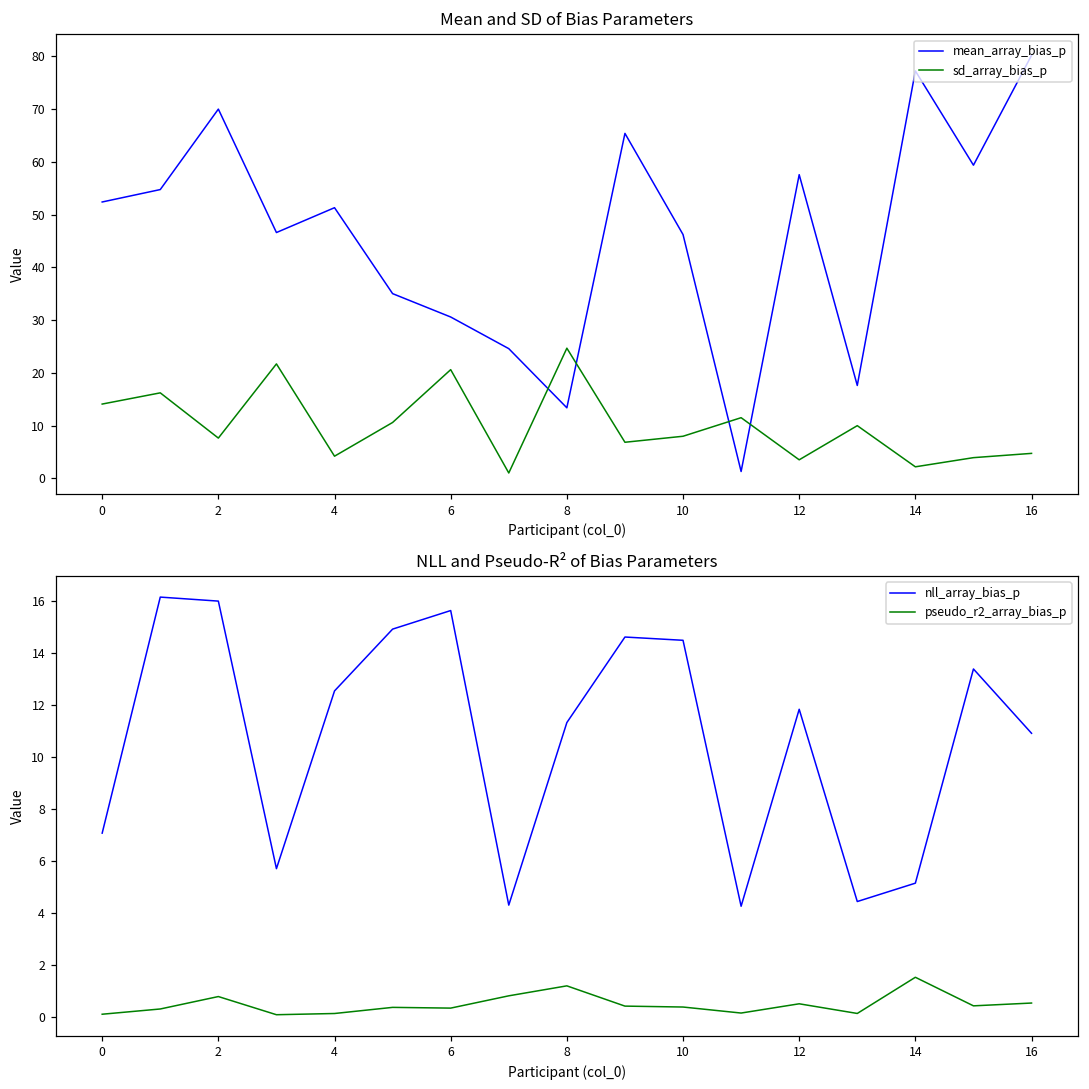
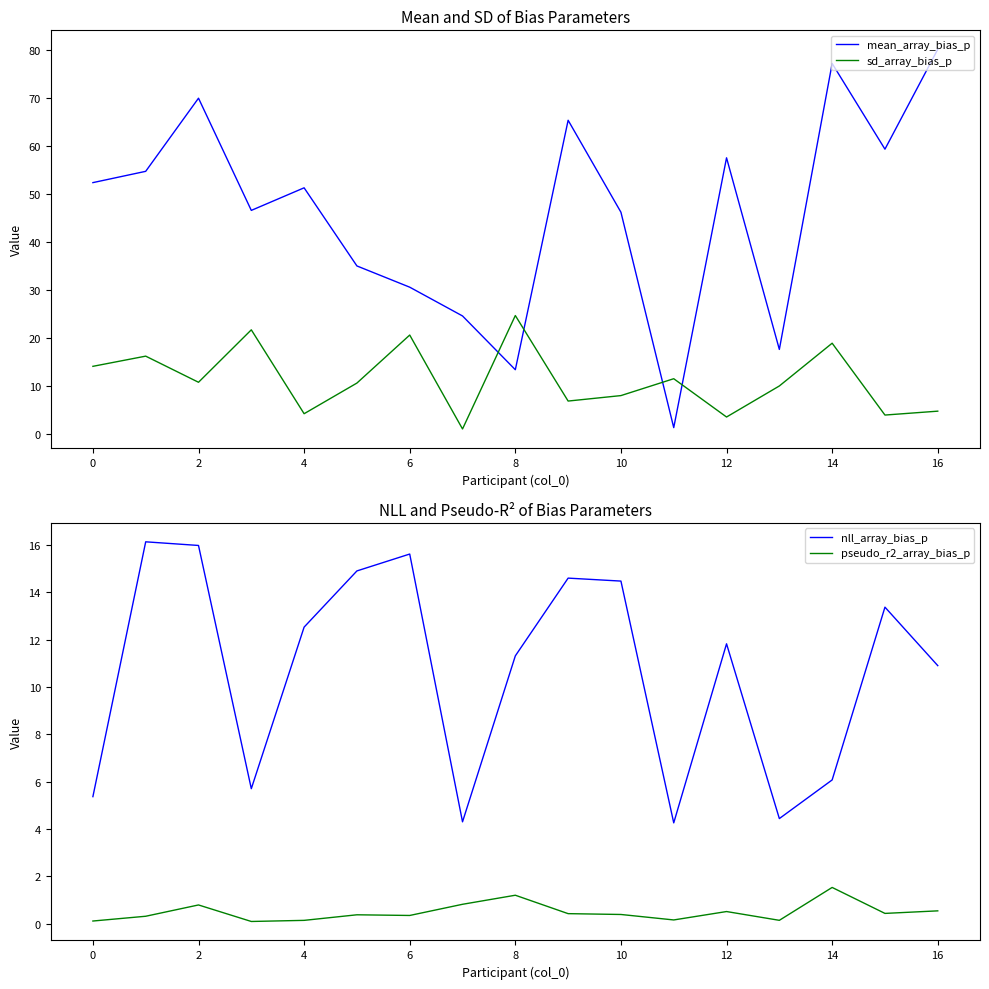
  {
    "Mean and SD of Bias Parameters": {
      "mean_array_bias_p": {
        "0": 52,
        "2": 70,
        "4": 51,
        "6": 31,
        "8": 13,
        "10": 46,
        "12": 58
      },
      "sd_array_bias_p": {
        "0": 14,
-       "2": 8,
+       "2": 11,
        "4": 4,
        "6": 21,
        "8": 25,
        "10": 8,
        "12": 3,
-       "14": 2,
+       "14": 19,
        "16": 5
      }
    },
    "NLL and Pseudo-R² of Bias Parameters": {
      "nll_array_bias_p": {
-       "0": 7.1,
+       "0": 5.4,
        "2": 16.0,
        "4": 12.5,
        "6": 15.6,
        "8": 11.3,
        "10": 14.5,
        "12": 11.8,
-       "14": 5.1,
+       "14": 6.1,
        "16": 10.9
      },
      "pseudo_r2_array_bias_p": {
        "0": 0.1,
        "2": 0.8,
        "4": 0.1,
        "6": 0.3,
        "8": 1.2,
        "10": 0.4,
        "12": 0.5,
        "14": 1.5,
        "16": 0.5
      }
    }
  }
